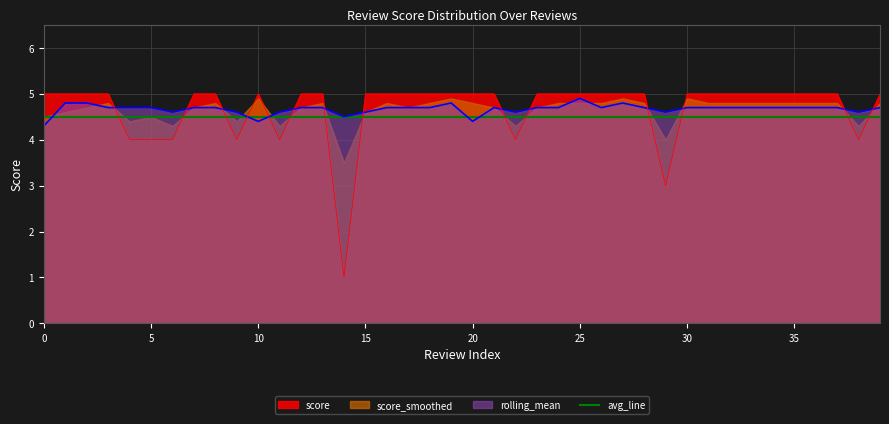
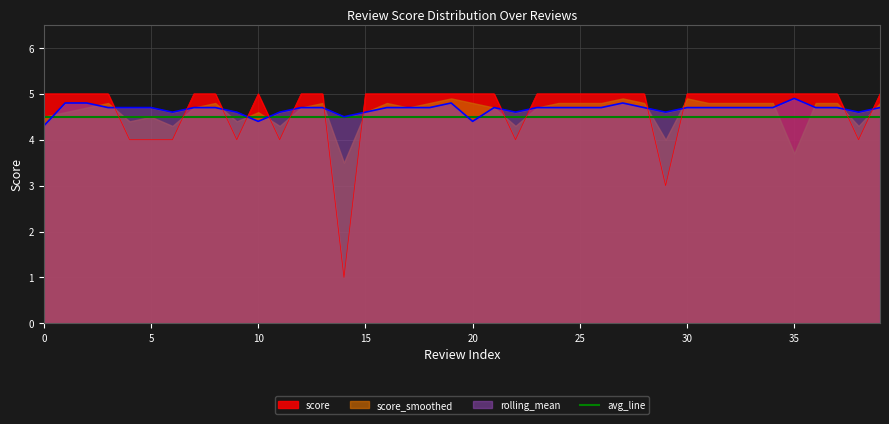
  {
    "score": {
      "0": 5.0,
      "5": 4.0,
      "10": 5.0,
      "15": 5.0,
      "20": 5.0,
      "25": 5.0,
      "30": 5.0,
      "35": 5.0
    },
    "avg_line": {
      "10": 4.5,
      "15": 4.5,
      "20": 4.5,
      "25": 4.5,
      "30": 4.5,
      "35": 4.5
    },
    "score_smoothed": {
-     "10": 4.9,
+     "10": 4.6,
      "20": 4.8,
      "25": 4.8,
      "30": 4.9,
-     "35": 4.8
+     "35": 3.7
    },
    "rolling_mean": {
      "0": 4.3,
      "5": 4.7,
      "10": 4.4,
      "20": 4.4,
-     "25": 4.9,
+     "25": 4.7,
      "30": 4.7,
-     "35": 4.7
+     "35": 4.9
    }
  }
